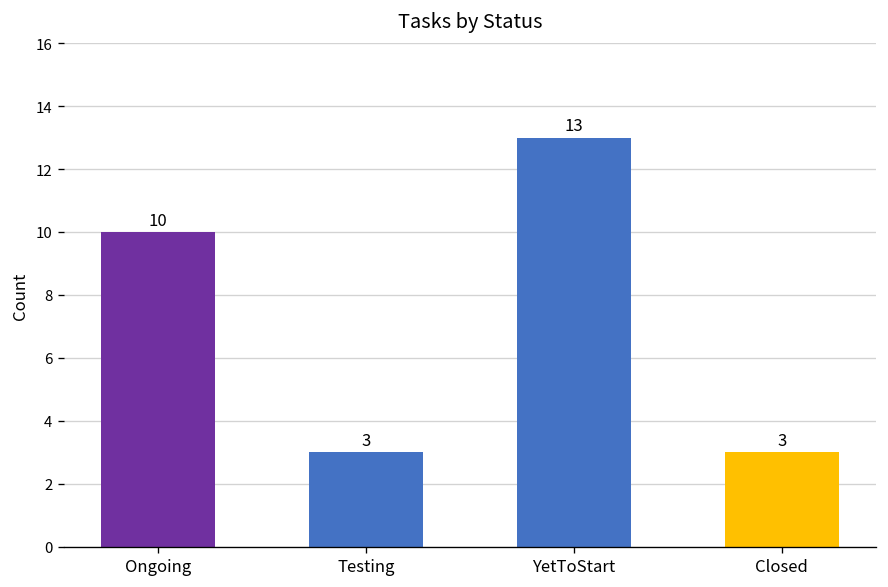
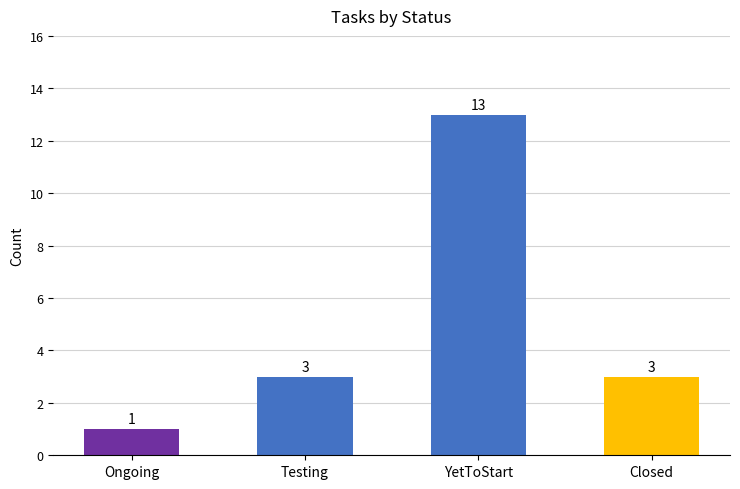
  {
-   "Ongoing": 10,
+   "Ongoing": 1,
    "Testing": 3,
    "YetToStart": 13,
    "Closed": 3
  }
